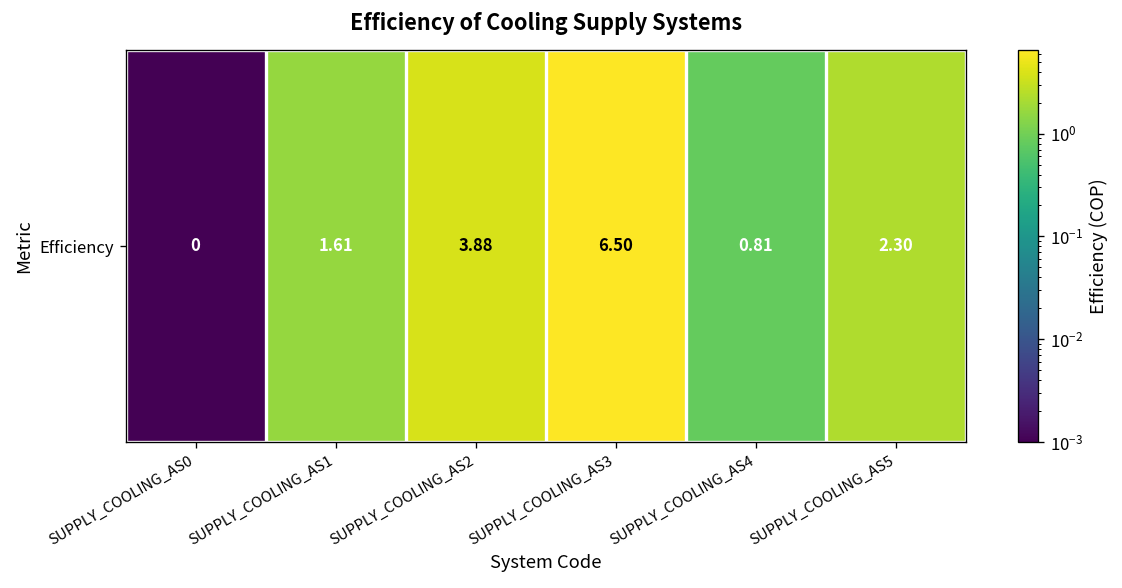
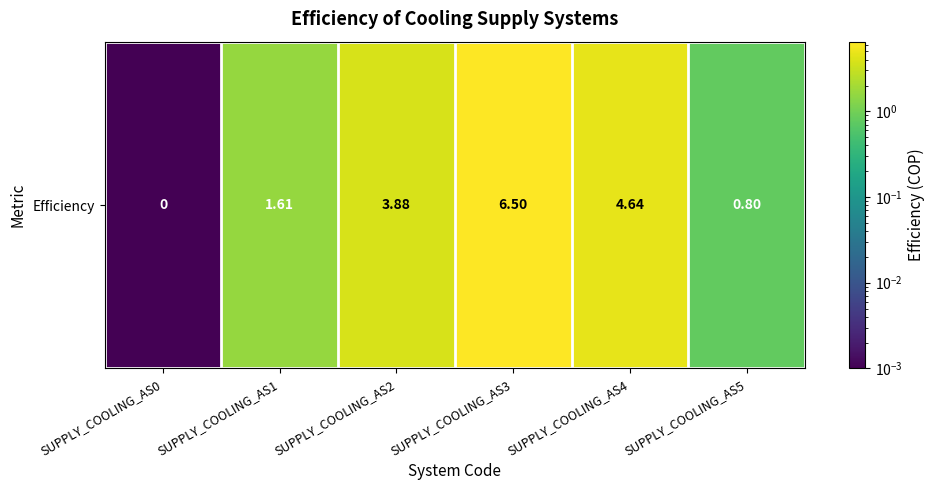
  {
    "Efficiency": {
      "SUPPLY_COOLING_AS0": 0,
      "SUPPLY_COOLING_AS1": 1.61,
      "SUPPLY_COOLING_AS2": 3.88,
      "SUPPLY_COOLING_AS3": 6.50,
-     "SUPPLY_COOLING_AS4": 0.81,
-     "SUPPLY_COOLING_AS5": 2.30
+     "SUPPLY_COOLING_AS4": 4.64,
+     "SUPPLY_COOLING_AS5": 0.80
    }
  }
